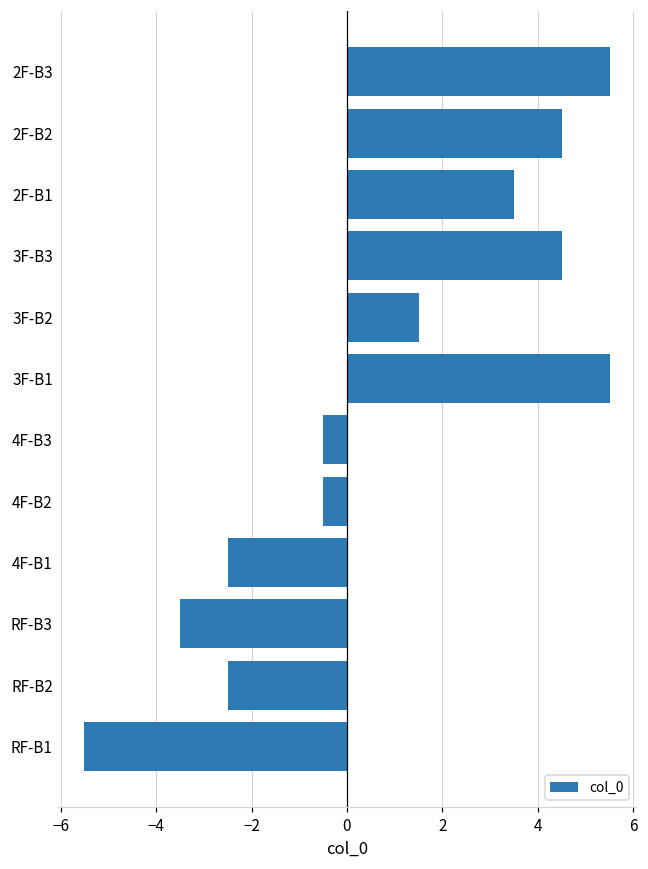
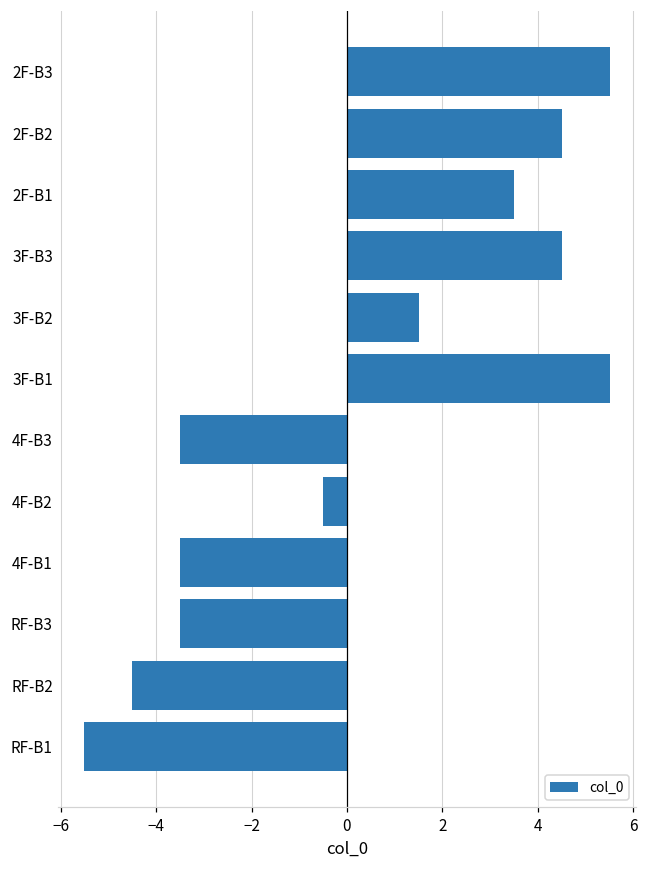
  {
    "2F-B3": 5.5,
    "2F-B2": 4.5,
    "2F-B1": 3.5,
    "3F-B3": 4.5,
    "3F-B2": 1.5,
    "3F-B1": 5.5,
-   "4F-B3": -0.5,
+   "4F-B3": -3.5,
    "4F-B2": -0.5,
-   "4F-B1": -2.5,
+   "4F-B1": -3.5,
    "RF-B3": -3.5,
-   "RF-B2": -2.5,
+   "RF-B2": -4.5,
    "RF-B1": -5.5
  }
